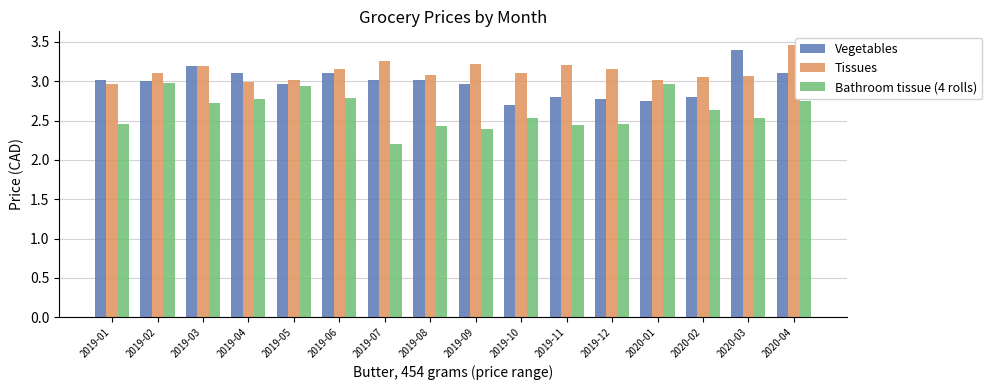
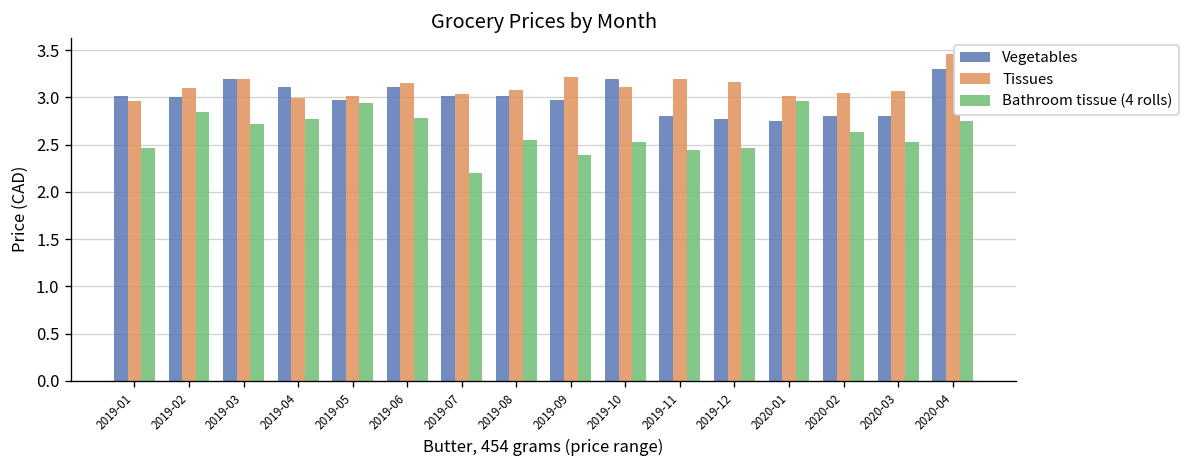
  {
    "Vegetables": {
      "2019-01": 3.0,
      "2019-02": 3.0,
      "2019-03": 3.2,
      "2019-04": 3.1,
      "2019-05": 3.0,
      "2019-06": 3.1,
      "2019-07": 3.0,
      "2019-08": 3.0,
      "2019-09": 3.0,
-     "2019-10": 2.7,
+     "2019-10": 3.2,
      "2019-11": 2.8,
      "2019-12": 2.8,
      "2020-01": 2.8,
      "2020-02": 2.8,
-     "2020-03": 3.4,
-     "2020-04": 3.1
+     "2020-03": 2.8,
+     "2020-04": 3.3
    },
    "Tissues": {
      "2019-01": 3.0,
      "2019-02": 3.1,
      "2019-03": 3.2,
      "2019-04": 3.0,
      "2019-05": 3.0,
      "2019-06": 3.2,
-     "2019-07": 3.3,
+     "2019-07": 3.0,
      "2019-08": 3.1,
      "2019-09": 3.2,
      "2019-10": 3.1,
      "2019-11": 3.2,
      "2019-12": 3.2,
      "2020-01": 3.0,
      "2020-02": 3.1,
      "2020-03": 3.1,
      "2020-04": 3.5
    },
    "Bathroom tissue (4 rolls)": {
      "2019-01": 2.5,
-     "2019-02": 3.0,
+     "2019-02": 2.9,
      "2019-03": 2.7,
      "2019-04": 2.8,
      "2019-05": 2.9,
      "2019-06": 2.8,
      "2019-07": 2.2,
-     "2019-08": 2.4,
+     "2019-08": 2.6,
      "2019-09": 2.4,
      "2019-10": 2.5,
      "2019-11": 2.4,
      "2019-12": 2.5,
      "2020-01": 3.0,
      "2020-02": 2.6,
      "2020-03": 2.5,
      "2020-04": 2.8
    }
  }
